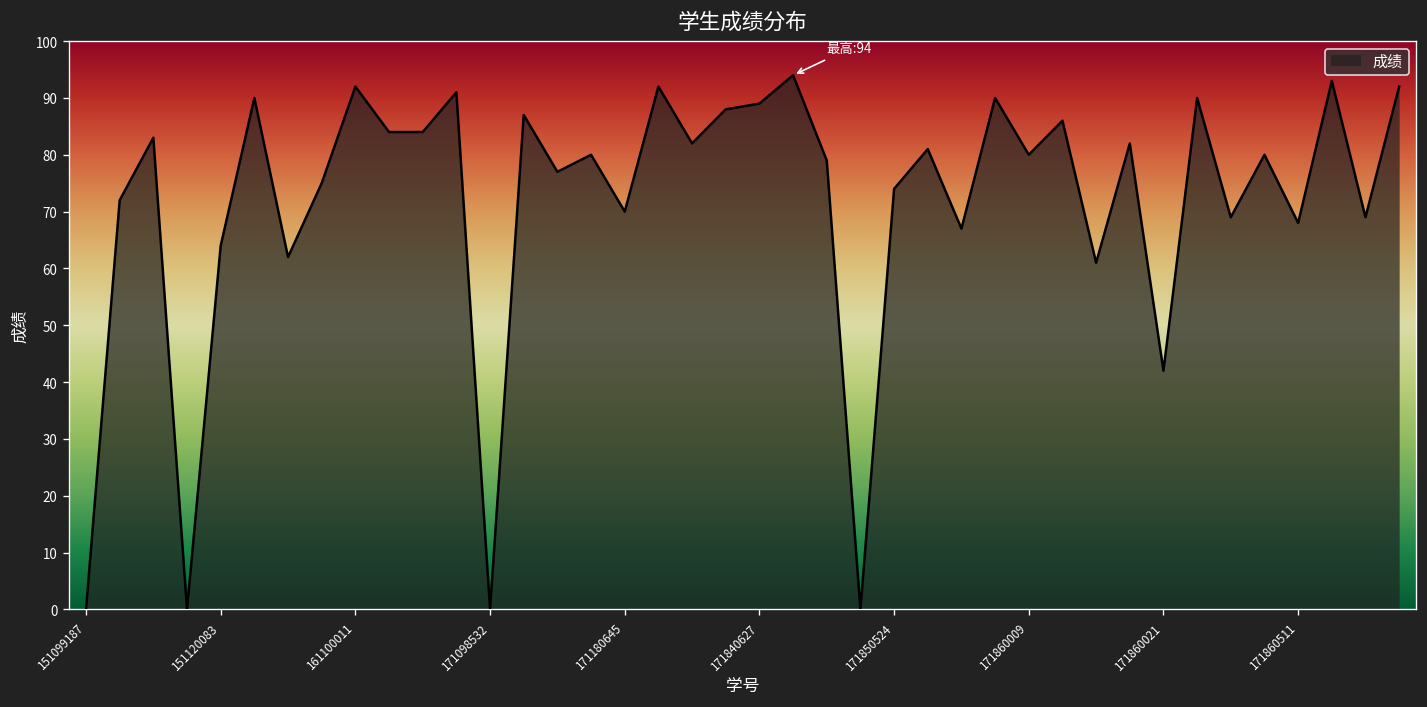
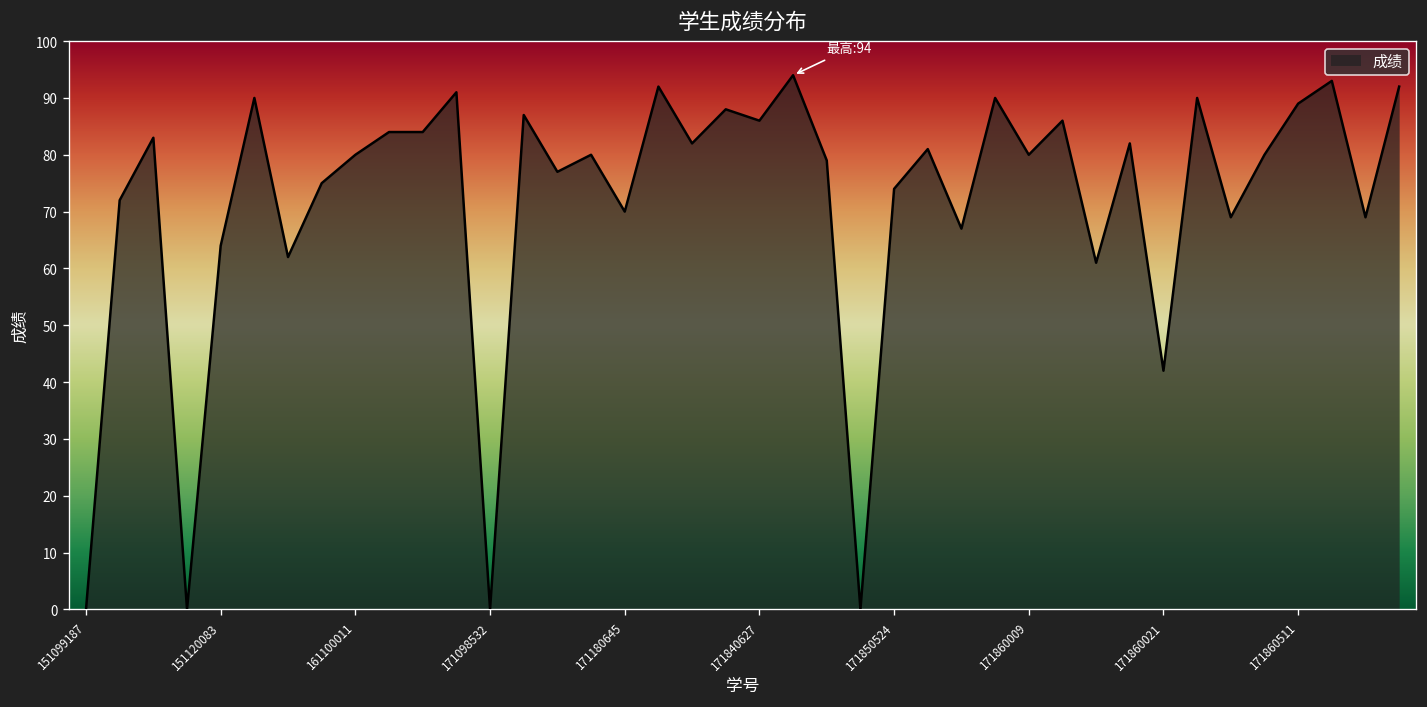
  {
    "151099187": 0,
    "151120083": 64,
-   "161100011": 92,
+   "161100011": 80,
    "171098532": 0,
    "171180645": 70,
-   "171840627": 89,
+   "171840627": 86,
    "171850524": 74,
    "171860009": 80,
    "171860021": 42,
-   "171860511": 68
+   "171860511": 89
  }
